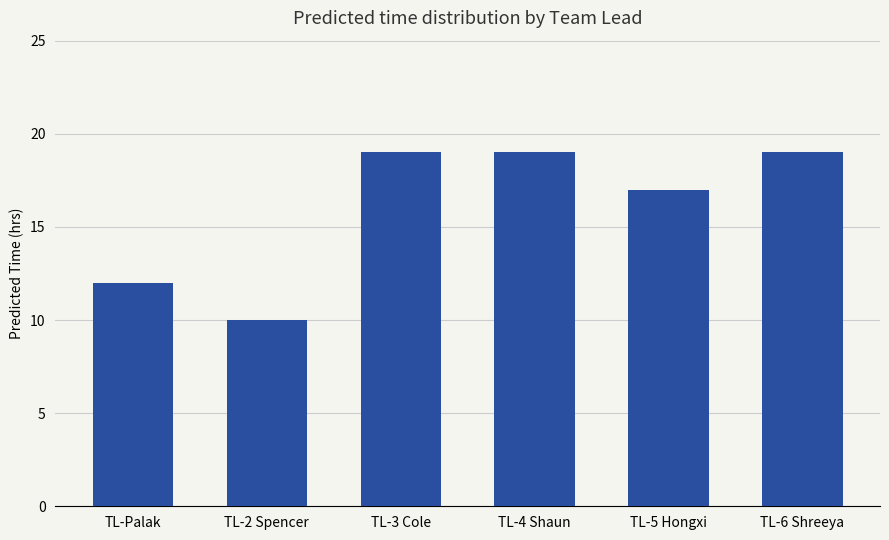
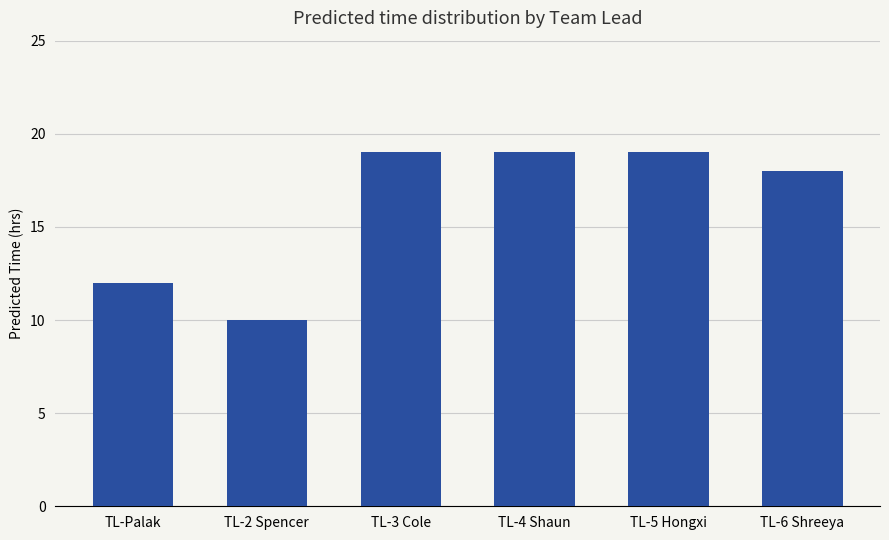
  {
    "TL-Palak": 12,
    "TL-2 Spencer": 10,
    "TL-3 Cole": 19,
    "TL-4 Shaun": 19,
-   "TL-5 Hongxi": 17,
-   "TL-6 Shreeya": 19
+   "TL-5 Hongxi": 19,
+   "TL-6 Shreeya": 18
  }
